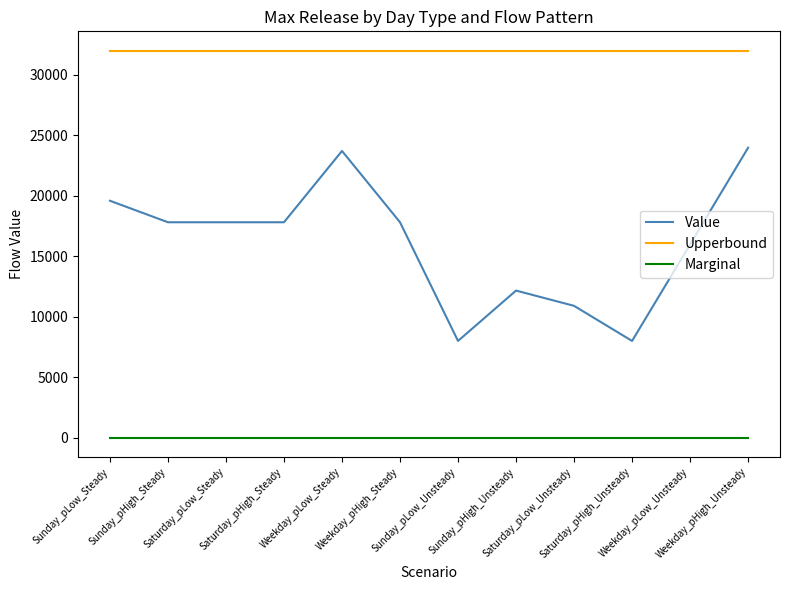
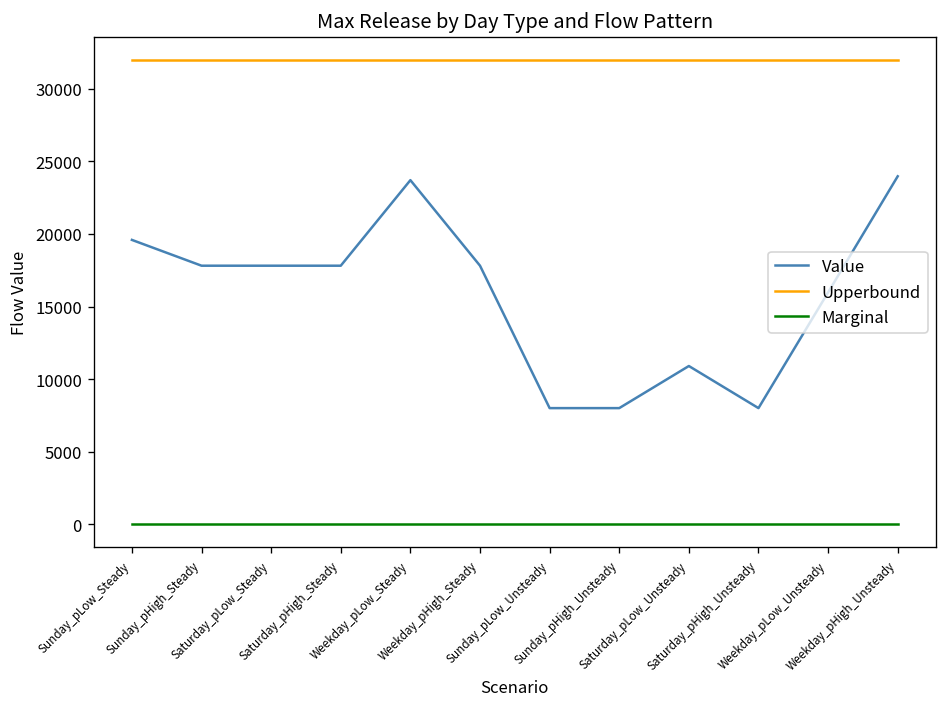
  {
    "Value": {
      "Sunday_pLow_Steady": 19600,
      "Sunday_pHigh_Steady": 17800,
      "Saturday_pLow_Steady": 17800,
      "Saturday_pHigh_Steady": 17800,
      "Weekday_pLow_Steady": 23700,
      "Weekday_pHigh_Steady": 17800,
      "Sunday_pLow_Unsteady": 8000,
-     "Sunday_pHigh_Unsteady": 12200,
+     "Sunday_pHigh_Unsteady": 8000,
      "Saturday_pLow_Unsteady": 10900,
      "Saturday_pHigh_Unsteady": 8000,
      "Weekday_pHigh_Unsteady": 24000
    },
    "Upperbound": {
      "Sunday_pLow_Steady": 32000,
      "Sunday_pHigh_Steady": 32000,
      "Saturday_pLow_Steady": 32000,
      "Saturday_pHigh_Steady": 32000,
      "Weekday_pLow_Steady": 32000,
      "Weekday_pHigh_Steady": 32000,
      "Sunday_pLow_Unsteady": 32000,
      "Sunday_pHigh_Unsteady": 32000,
      "Saturday_pLow_Unsteady": 32000,
      "Saturday_pHigh_Unsteady": 32000,
      "Weekday_pLow_Unsteady": 32000,
      "Weekday_pHigh_Unsteady": 32000
    },
    "Marginal": {
      "Sunday_pLow_Steady": 0,
      "Sunday_pHigh_Steady": 0,
      "Saturday_pLow_Steady": 0,
      "Saturday_pHigh_Steady": 0,
      "Weekday_pLow_Steady": 0,
      "Weekday_pHigh_Steady": 0,
      "Sunday_pLow_Unsteady": 0,
      "Sunday_pHigh_Unsteady": 0,
      "Saturday_pLow_Unsteady": 0,
      "Saturday_pHigh_Unsteady": 0,
      "Weekday_pLow_Unsteady": 0,
      "Weekday_pHigh_Unsteady": 0
    }
  }
